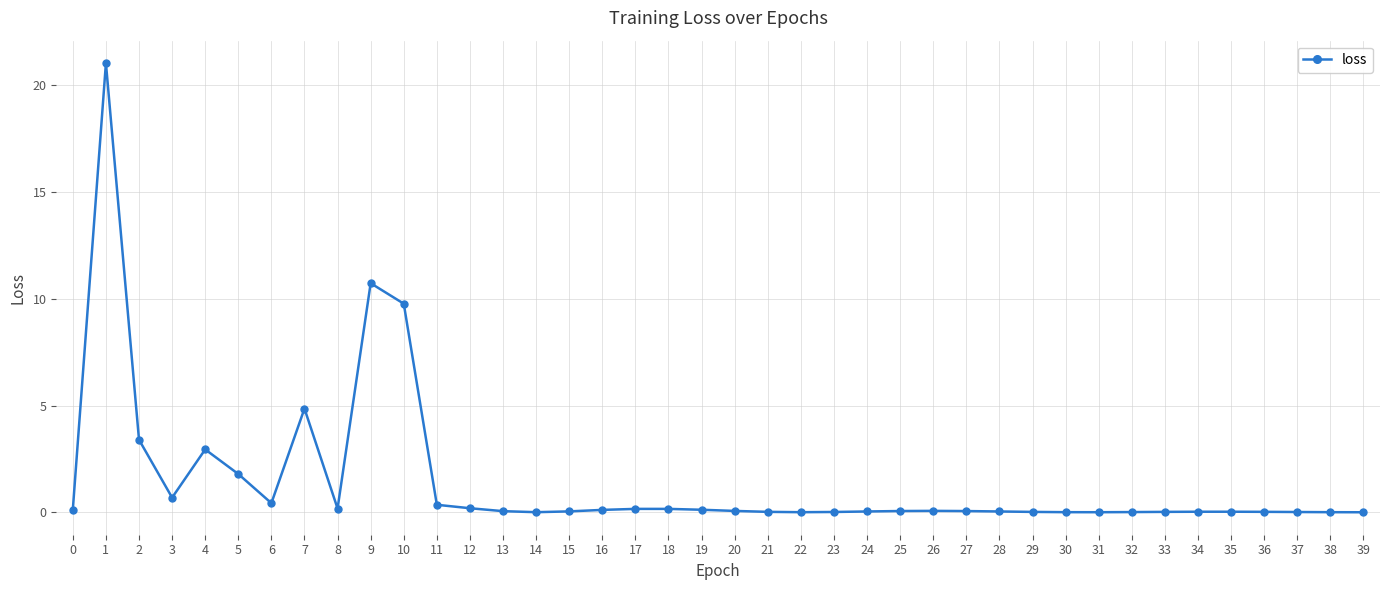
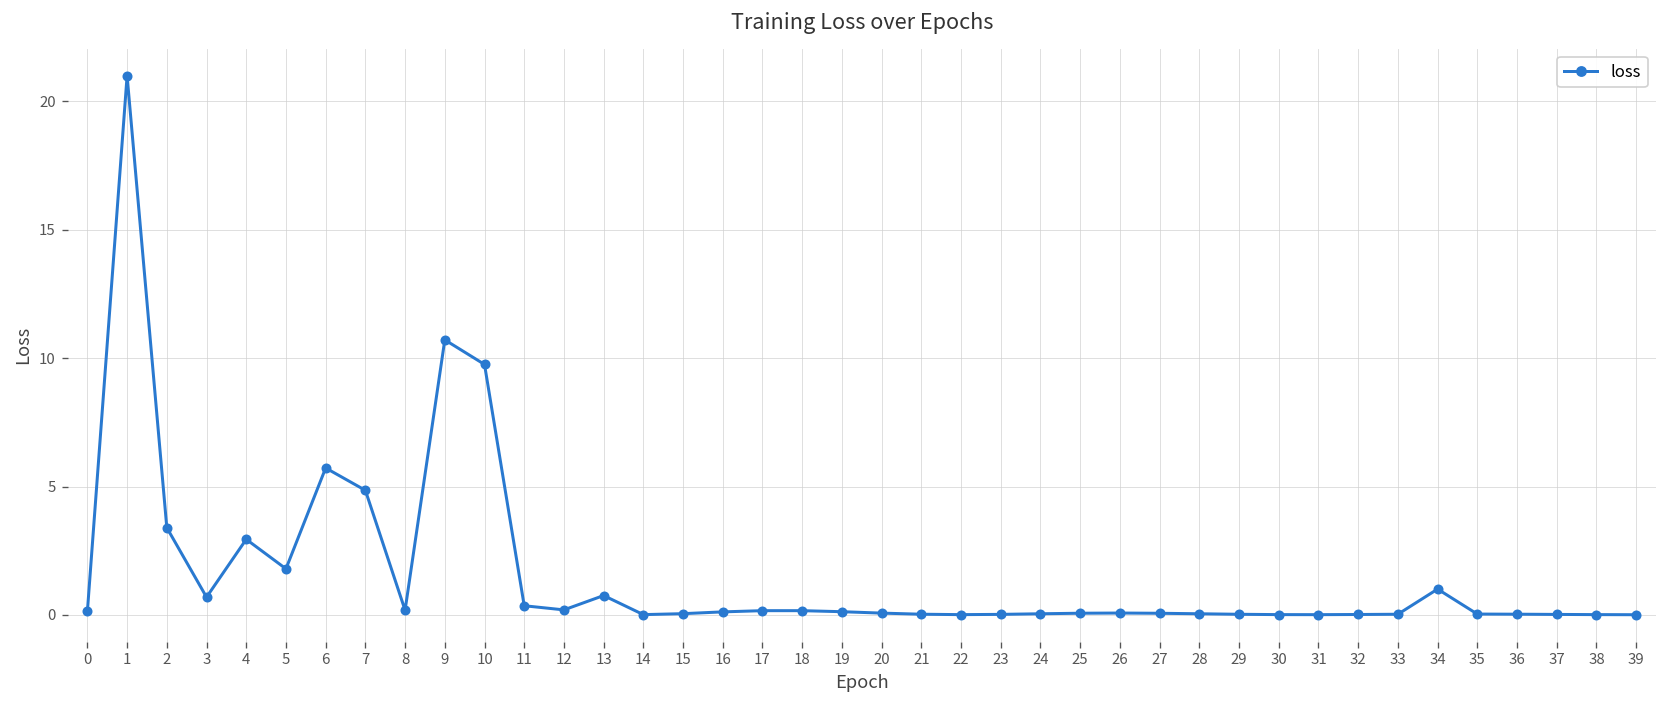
  {
    "0": 0.1,
    "1": 21.0,
    "2": 3.4,
    "3": 0.7,
    "4": 2.9,
    "5": 1.8,
-   "6": 0.4,
+   "6": 5.7,
    "7": 4.9,
    "8": 0.2,
    "9": 10.7,
    "10": 9.8,
    "11": 0.4,
    "12": 0.2,
-   "13": 0.1,
+   "13": 0.8,
    "14": 0.0,
    "15": 0.1,
    "16": 0.1,
    "17": 0.2,
    "18": 0.2,
    "19": 0.1,
    "20": 0.1,
    "21": 0.0,
    "22": 0.0,
    "23": 0.0,
    "24": 0.0,
    "25": 0.1,
    "26": 0.1,
    "27": 0.1,
    "28": 0.0,
    "29": 0.0,
    "30": 0.0,
    "31": 0.0,
    "32": 0.0,
    "33": 0.0,
-   "34": 0.0,
+   "34": 1.0,
    "35": 0.0,
    "36": 0.0,
    "37": 0.0,
    "38": 0.0,
    "39": 0.0
  }
